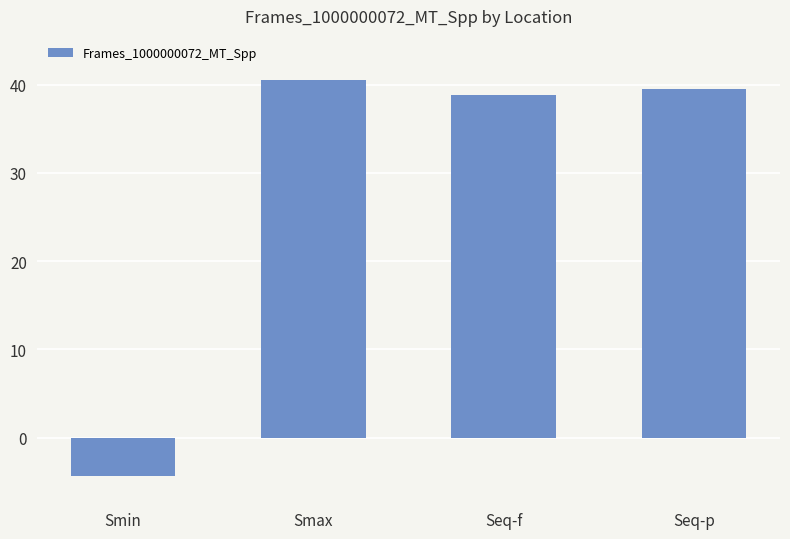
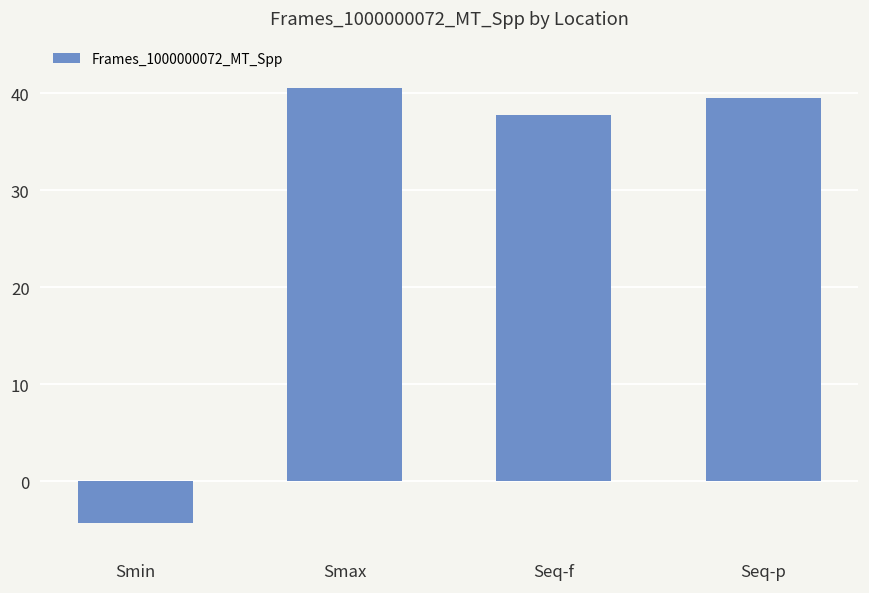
  {
    "Smin": -4,
    "Smax": 41,
-   "Seq-f": 39,
+   "Seq-f": 38,
    "Seq-p": 39
  }
